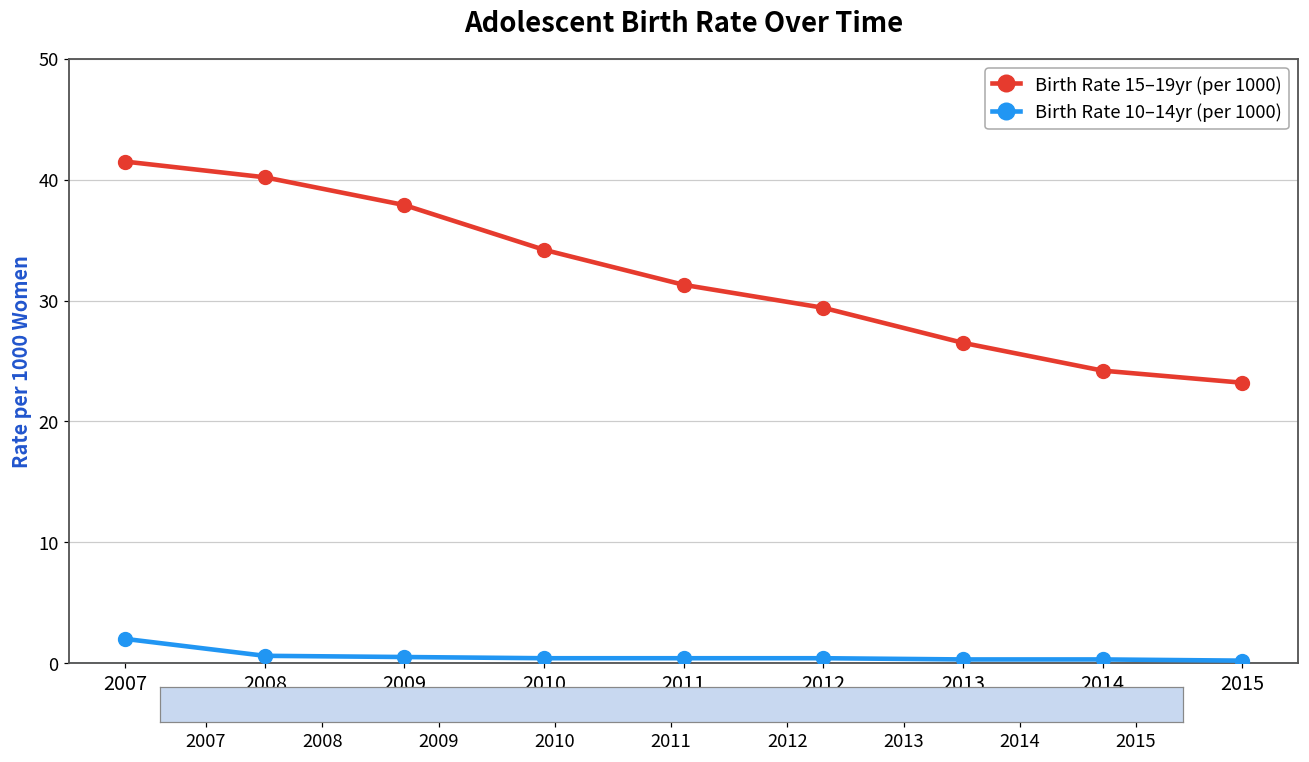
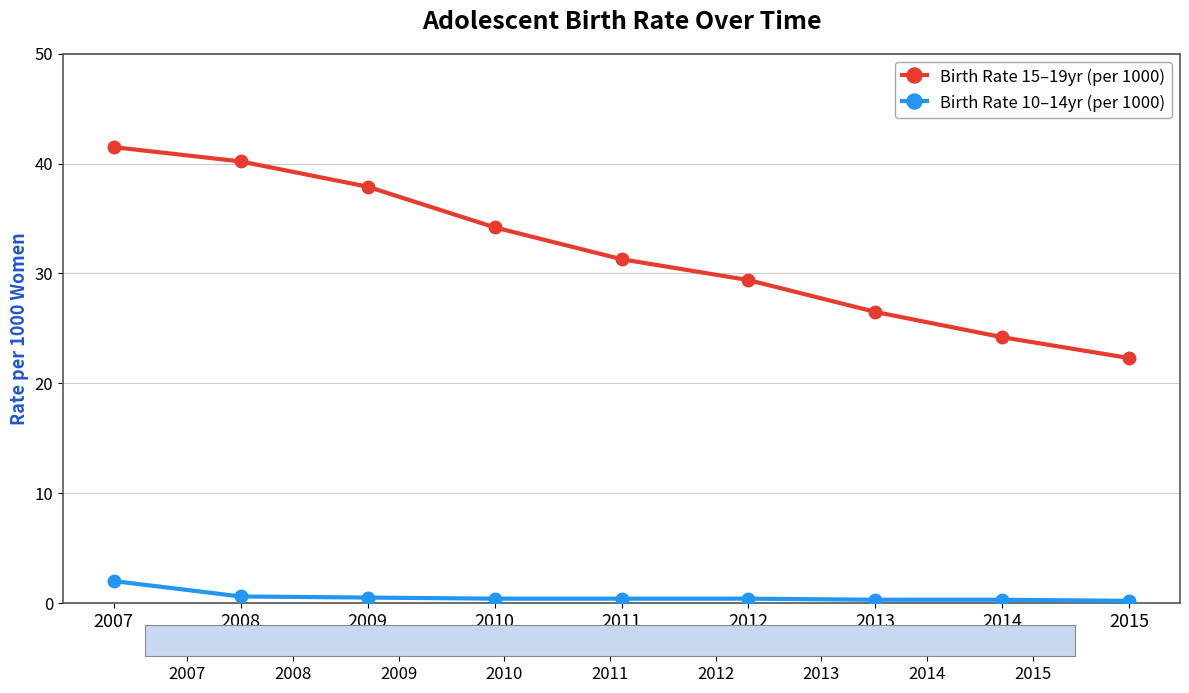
  {
    "Birth Rate 15–19yr (per 1000)": {
      "2007": 41.5,
-     "2015": 23.2
+     "2015": 22.3
    },
    "Birth Rate 10–14yr (per 1000)": {
      "2007": 2.0,
      "2015": 0.2
    }
  }
